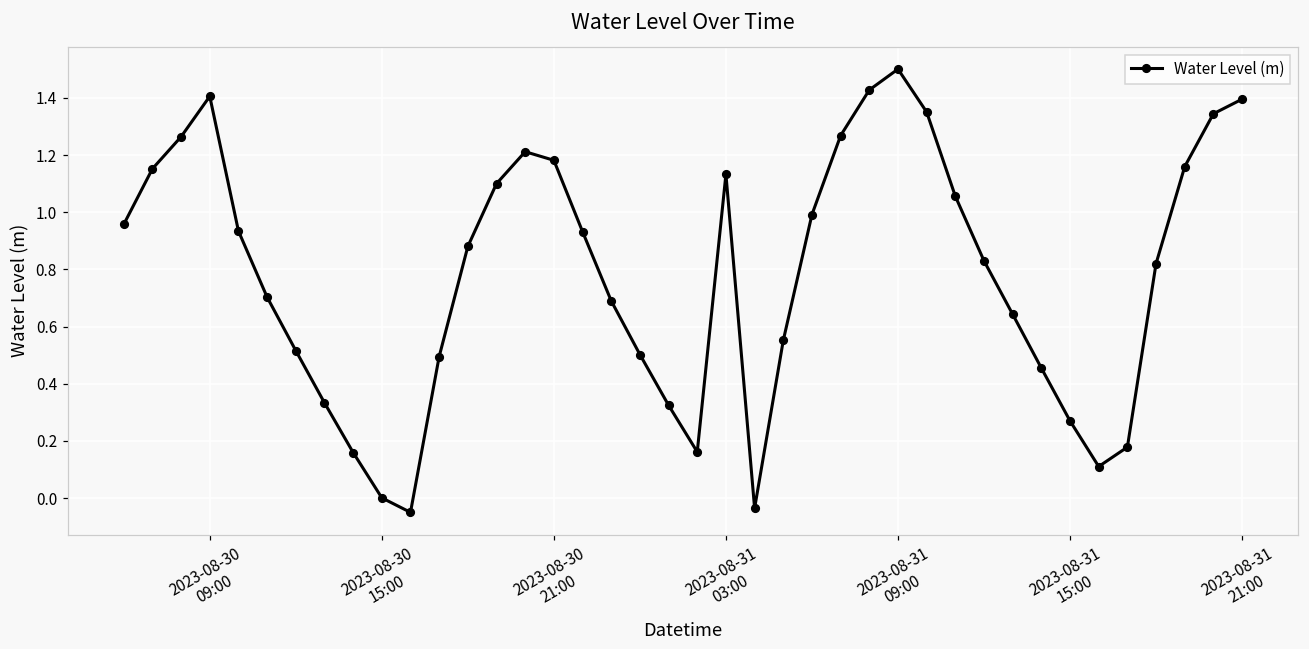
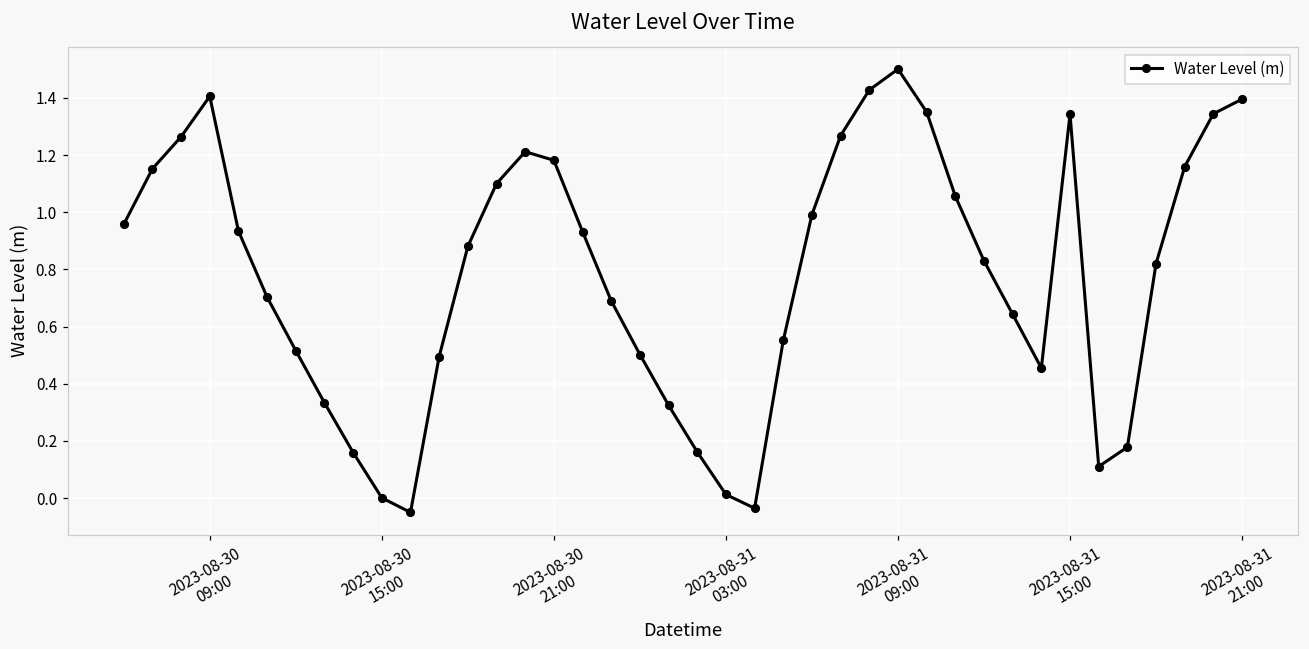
  {
    "2023-08-30 09:00": 1.41,
    "2023-08-30 15:00": 0.00,
    "2023-08-30 21:00": 1.18,
-   "2023-08-31 03:00": 1.13,
+   "2023-08-31 03:00": 0.01,
    "2023-08-31 09:00": 1.50,
-   "2023-08-31 15:00": 0.27,
+   "2023-08-31 15:00": 1.34,
    "2023-08-31 21:00": 1.40
  }
